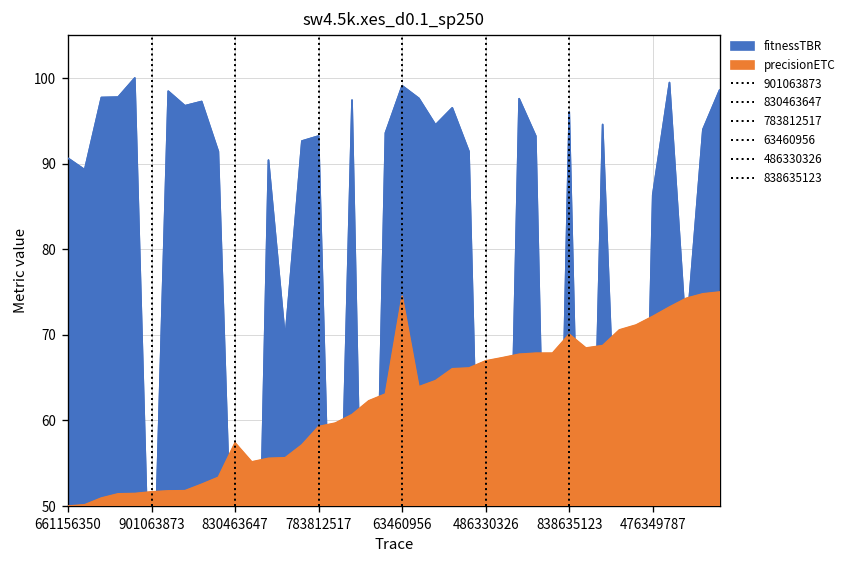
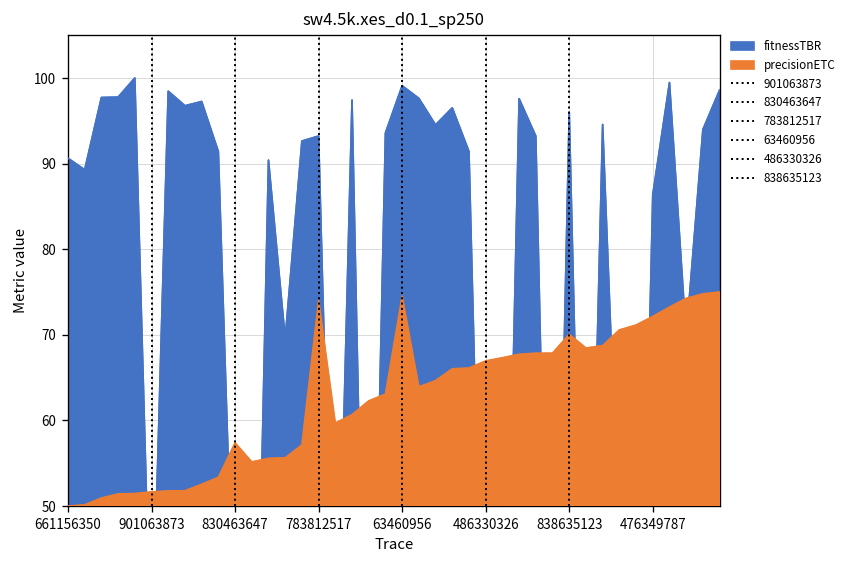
  {
    "fitnessTBR": {
      "661156350": 91,
      "783812517": 93,
      "63460956": 99,
      "838635123": 96,
      "476349787": 86
    },
    "precisionETC": {
      "661156350": 50,
      "901063873": 52,
      "830463647": 57,
-     "783812517": 59,
+     "783812517": 74,
      "63460956": 75,
      "486330326": 67,
      "838635123": 70,
      "476349787": 72
    }
  }
